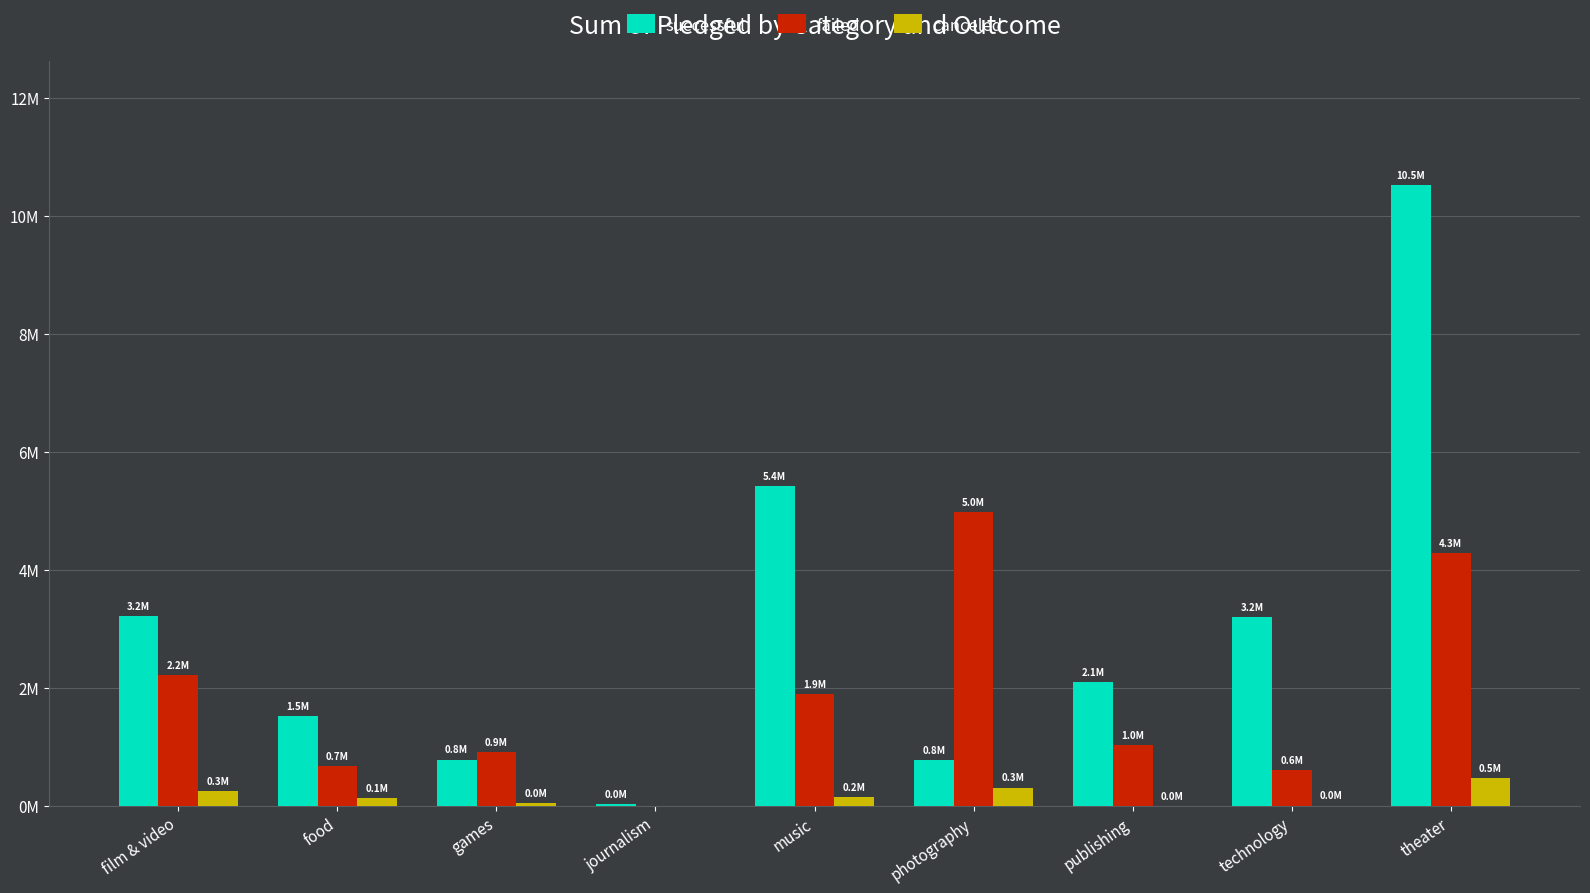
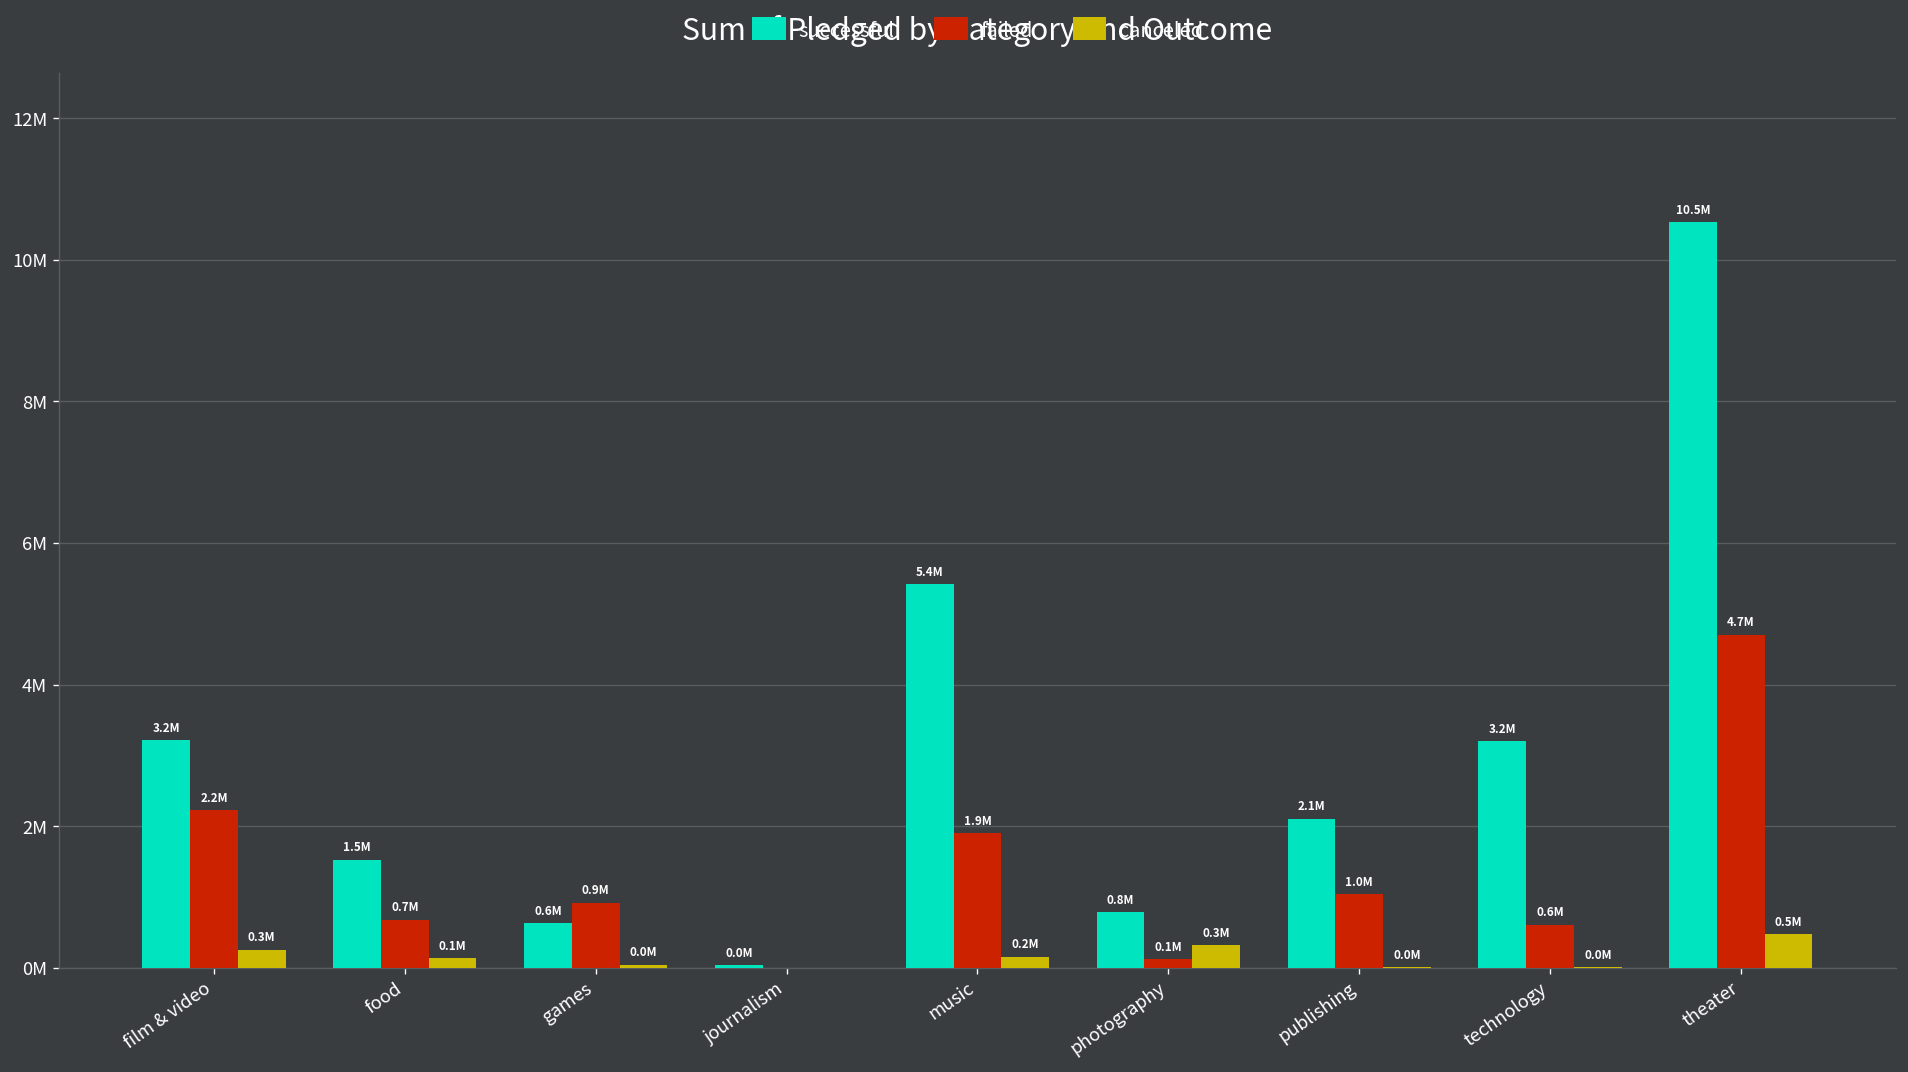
  {
    "successful": {
      "film & video": "3.2M",
      "food": "1.5M",
-     "games": "0.8M",
+     "games": "0.6M",
      "music": "5.4M",
      "photography": "0.8M",
      "publishing": "2.1M",
      "technology": "3.2M",
      "theater": "10.5M"
    },
    "failed": {
      "film & video": "2.2M",
      "food": "0.7M",
      "games": "0.9M",
      "music": "1.9M",
-     "photography": "5.0M",
+     "photography": "0.1M",
      "publishing": "1.0M",
      "technology": "0.6M",
-     "theater": "4.3M"
+     "theater": "4.7M"
    },
    "canceled": {
      "film & video": "0.3M",
      "food": "0.1M",
      "music": "0.2M",
      "photography": "0.3M",
      "theater": "0.5M"
    }
  }
